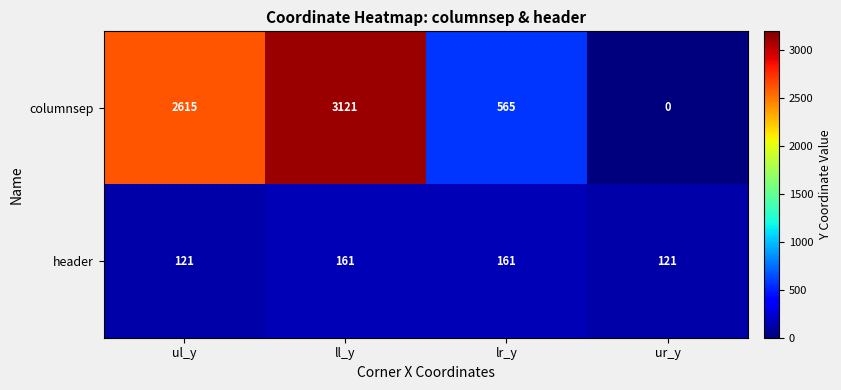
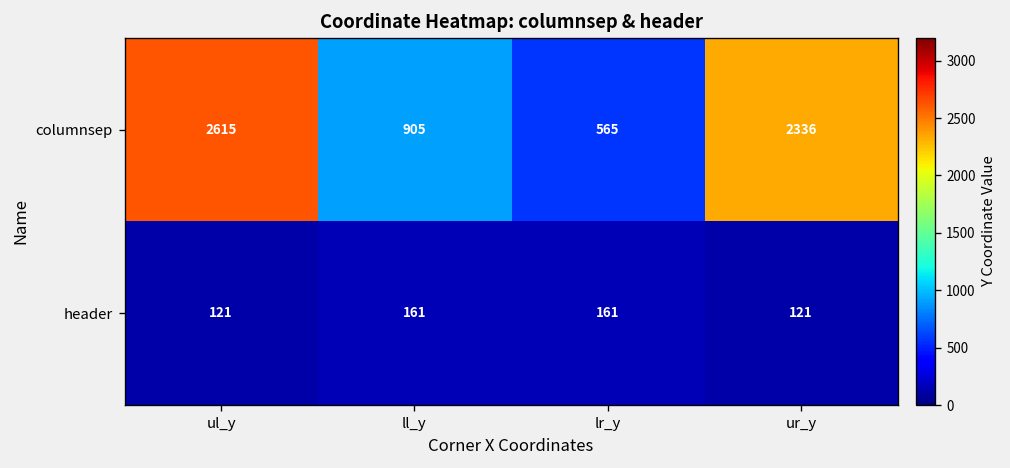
  {
    "columnsep": {
      "ul_y": 2615,
-     "ll_y": 3121,
+     "ll_y": 905,
      "lr_y": 565,
-     "ur_y": 0
+     "ur_y": 2336
    },
    "header": {
      "ul_y": 121,
      "ll_y": 161,
      "lr_y": 161,
      "ur_y": 121
    }
  }
